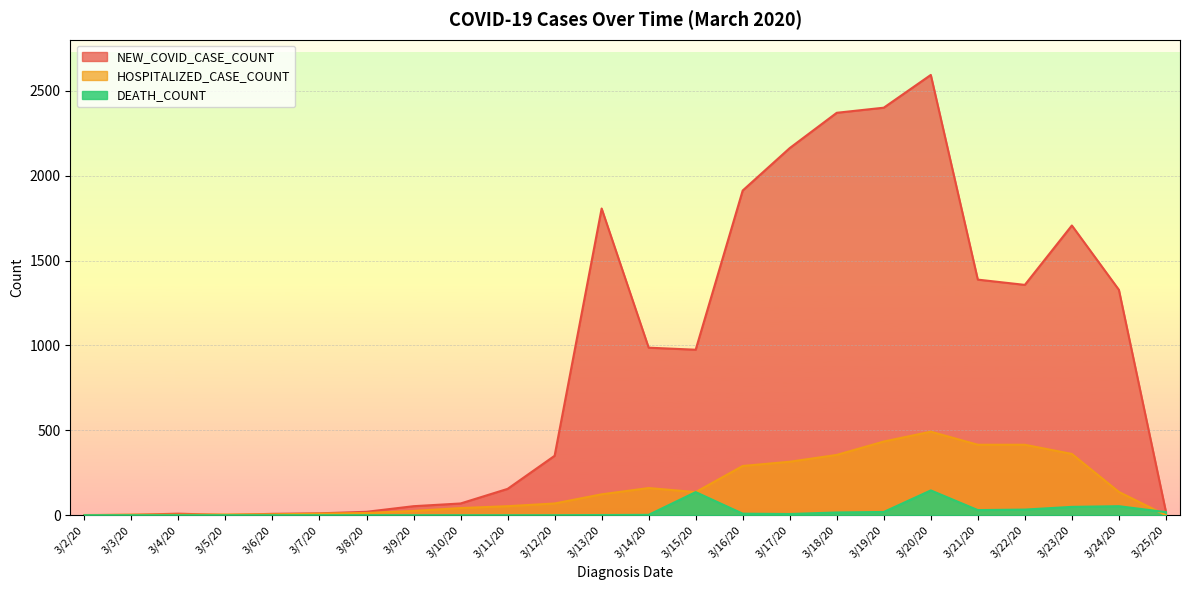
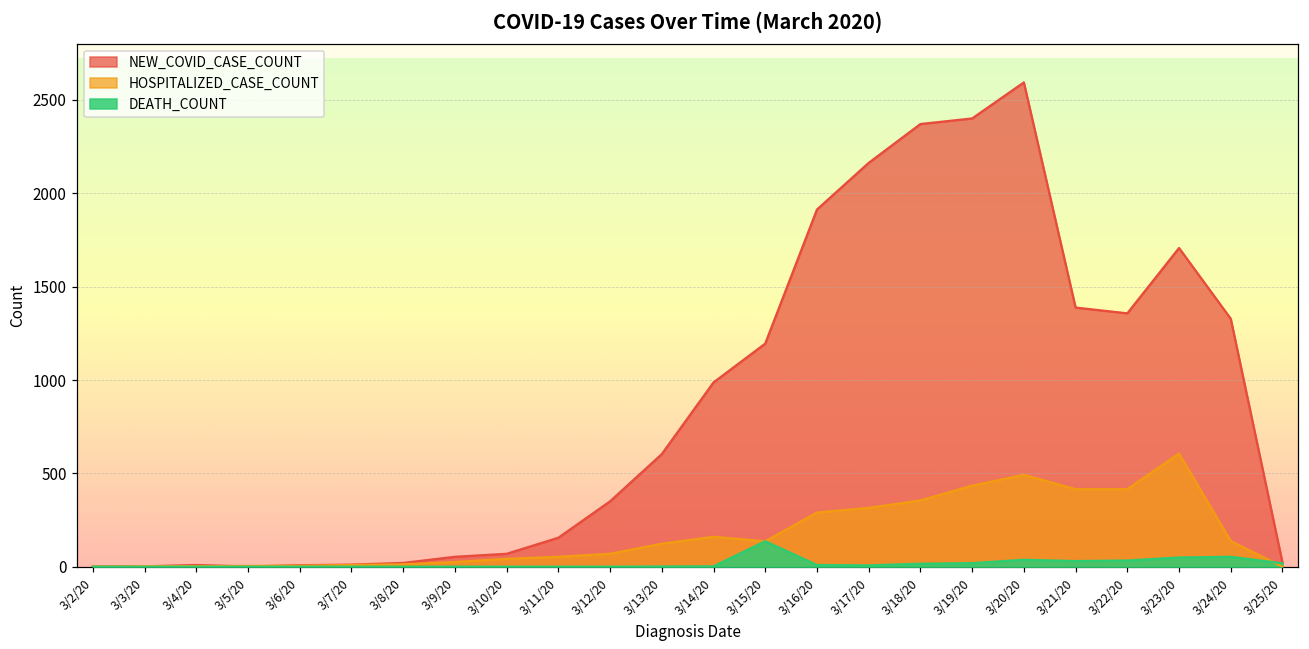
  {
    "NEW_COVID_CASE_COUNT": {
      "3/9/20": 50,
      "3/10/20": 70,
      "3/11/20": 160,
      "3/12/20": 350,
-     "3/13/20": 1810,
+     "3/13/20": 600,
      "3/14/20": 990,
-     "3/15/20": 980,
+     "3/15/20": 1200,
      "3/16/20": 1910,
      "3/17/20": 2160,
      "3/18/20": 2370,
      "3/19/20": 2400,
      "3/20/20": 2590,
      "3/21/20": 1390,
      "3/22/20": 1360,
      "3/23/20": 1710,
      "3/24/20": 1330
    },
    "HOSPITALIZED_CASE_COUNT": {
      "3/9/20": 30,
      "3/10/20": 40,
      "3/11/20": 50,
      "3/12/20": 70,
      "3/13/20": 120,
      "3/14/20": 160,
      "3/16/20": 290,
      "3/17/20": 320,
      "3/18/20": 360,
      "3/19/20": 430,
      "3/20/20": 490,
      "3/21/20": 420,
      "3/22/20": 420,
-     "3/23/20": 360,
+     "3/23/20": 610,
      "3/24/20": 140,
      "3/25/20": 0
    },
    "DEATH_COUNT": {
      "3/9/20": 0,
      "3/10/20": 0,
      "3/11/20": 0,
      "3/12/20": 0,
      "3/13/20": 0,
      "3/14/20": 0,
      "3/16/20": 10,
      "3/17/20": 10,
      "3/18/20": 20,
      "3/19/20": 20,
-     "3/20/20": 150,
+     "3/20/20": 40,
      "3/21/20": 30,
      "3/22/20": 30,
      "3/23/20": 50,
      "3/24/20": 50
    }
  }
